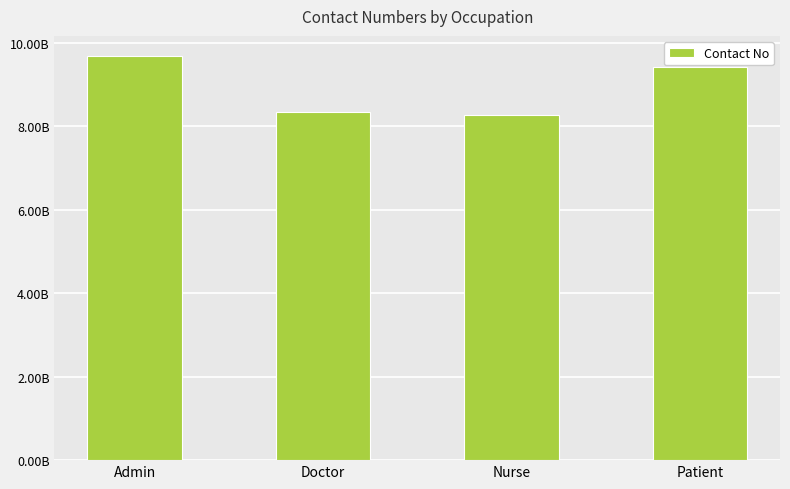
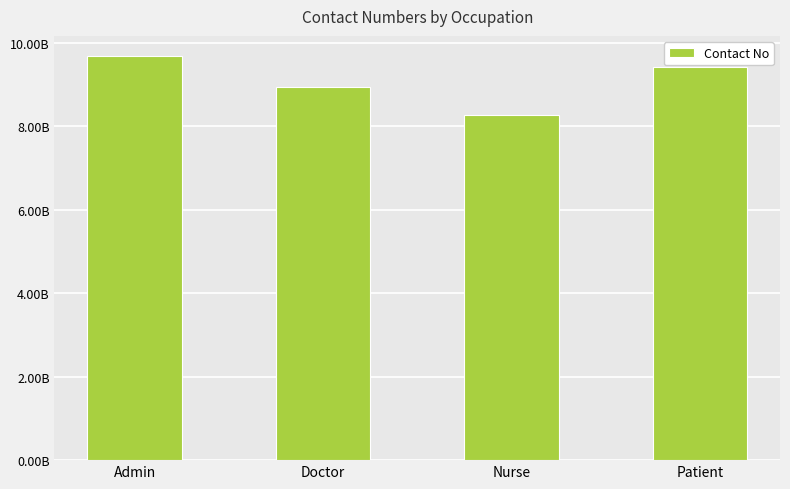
  {
    "Admin": 9700000000,
-   "Doctor": 8400000000,
+   "Doctor": 9000000000,
    "Nurse": 8300000000,
    "Patient": 9400000000
  }
